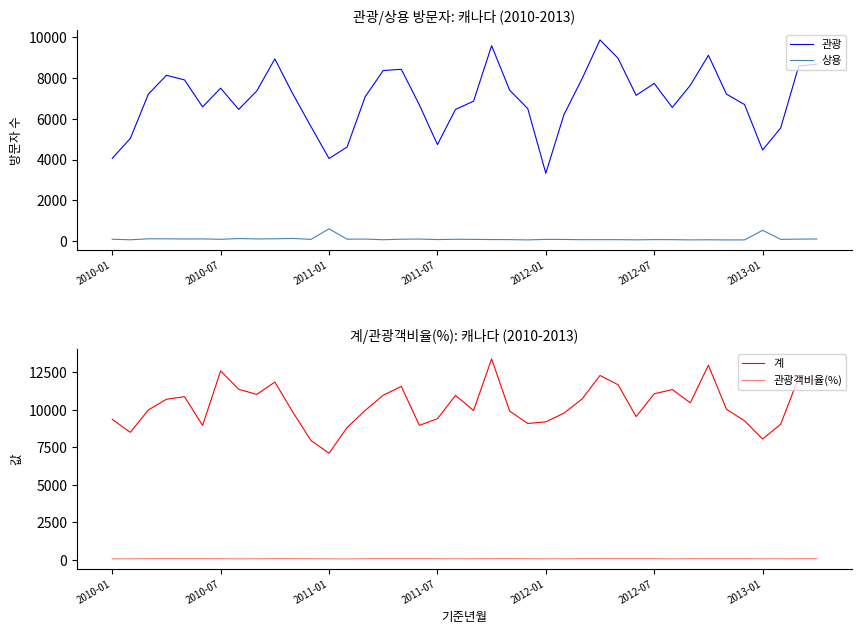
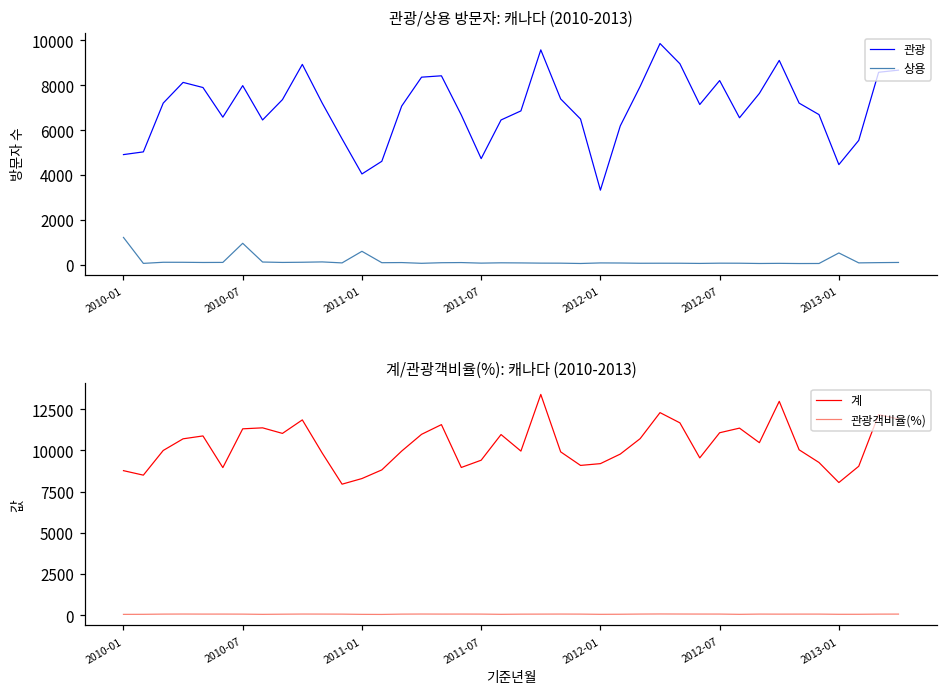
  {
    "관광/상용 방문자: 캐나다 (2010-2013)": {
      "관광": {
-       "2010-01": 4100,
-       "2010-07": 7500,
+       "2010-01": 4900,
+       "2010-07": 8000,
        "2011-01": 4100,
        "2011-07": 4700,
        "2012-01": 3300,
-       "2012-07": 7700,
+       "2012-07": 8200,
        "2013-01": 4500
      },
      "상용": {
-       "2010-01": 100,
-       "2010-07": 100,
+       "2010-01": 1200,
+       "2010-07": 1000,
        "2011-01": 600,
        "2011-07": 100,
        "2012-01": 100,
        "2012-07": 100,
        "2013-01": 500
      }
    },
    "계/관광객비율(%): 캐나다 (2010-2013)": {
      "계": {
-       "2010-01": 9400,
-       "2010-07": 12600,
-       "2011-01": 7100,
+       "2010-01": 8800,
+       "2010-07": 11300,
+       "2011-01": 8300,
        "2011-07": 9400,
        "2012-01": 9200,
        "2012-07": 11100,
        "2013-01": 8100
      },
      "관광객비율(%)": {
        "2010-01": 100,
        "2010-07": 100,
        "2011-01": 100,
        "2011-07": 100,
        "2012-01": 100,
        "2012-07": 100,
        "2013-01": 100
      }
    }
  }
